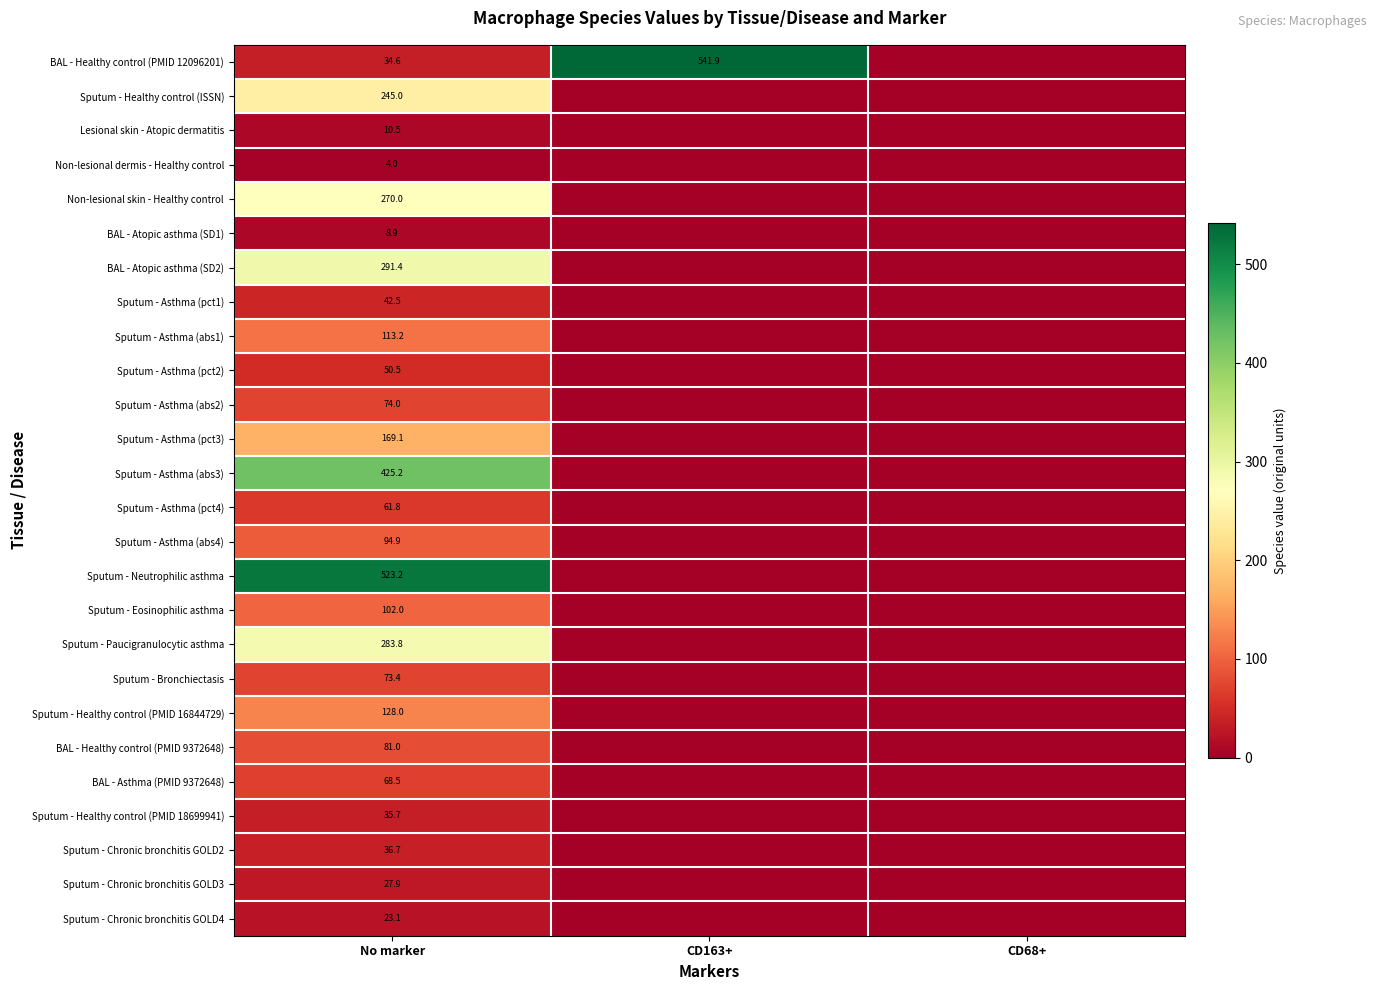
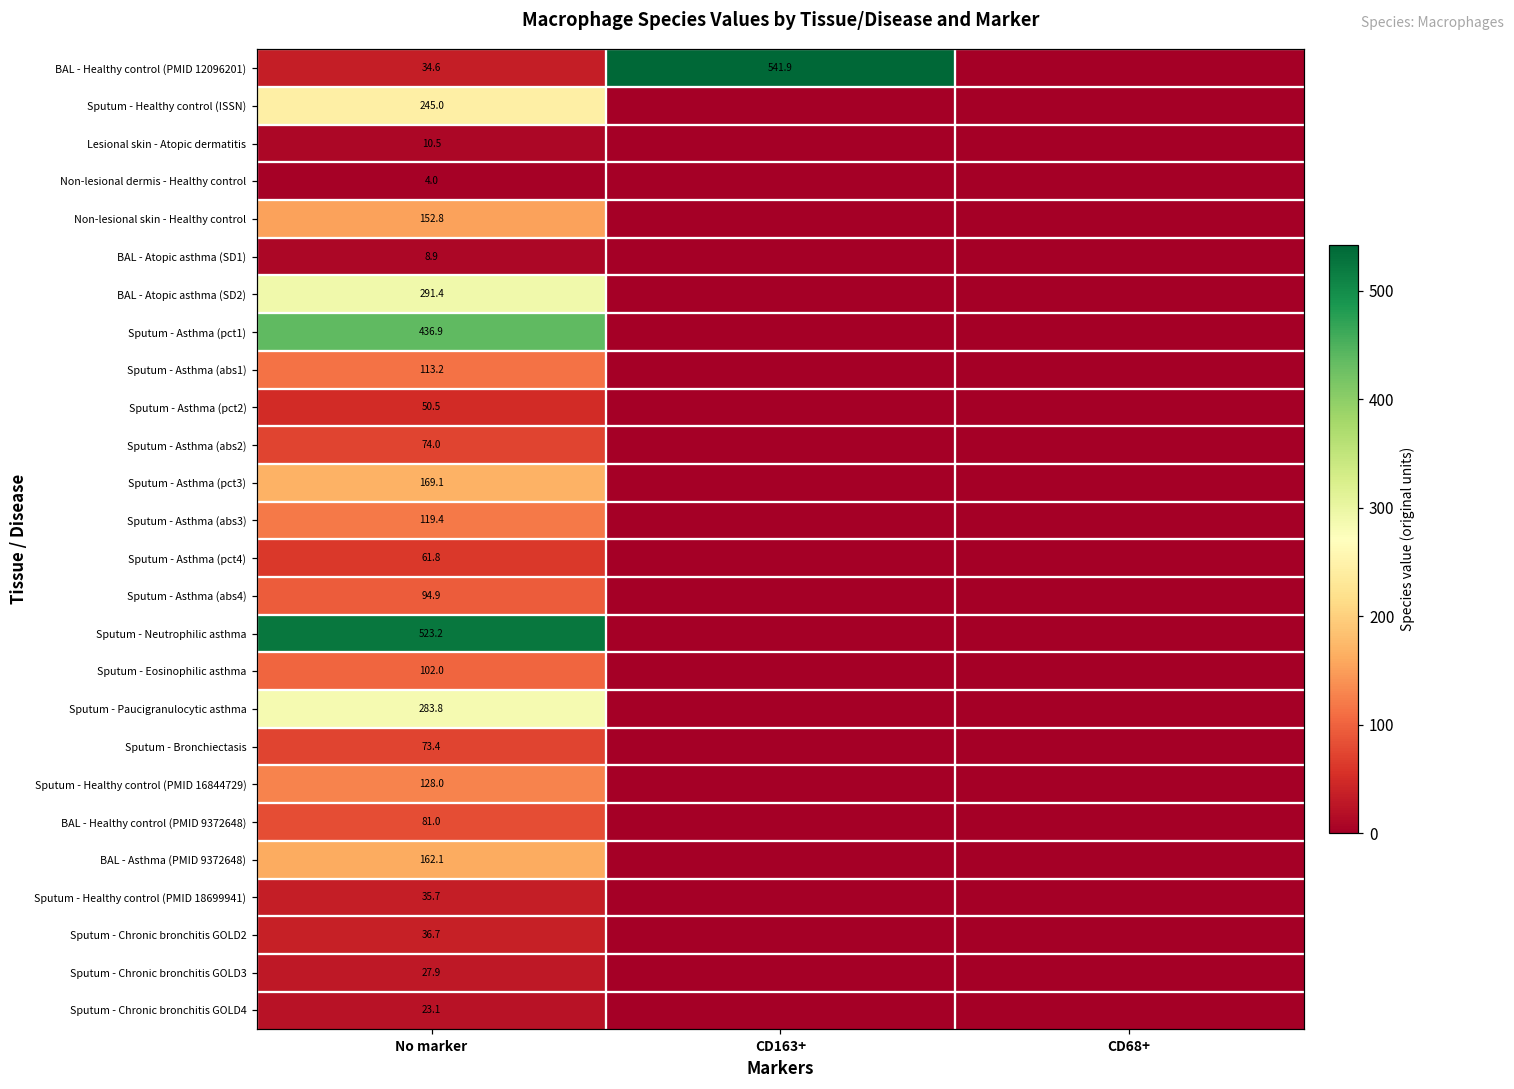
  {
    "BAL - Healthy control (PMID 12096201)": {
      "No marker": 34.6,
      "CD163+": 541.9
    },
    "Sputum - Healthy control (ISSN)": {
      "No marker": 245.0
    },
    "Lesional skin - Atopic dermatitis": {
      "No marker": 10.5
    },
    "Non-lesional dermis - Healthy control": {
      "No marker": 4.0
    },
    "Non-lesional skin - Healthy control": {
-     "No marker": 270.0
+     "No marker": 152.8
    },
    "BAL - Atopic asthma (SD1)": {
      "No marker": 8.9
    },
    "BAL - Atopic asthma (SD2)": {
      "No marker": 291.4
    },
    "Sputum - Asthma (pct1)": {
-     "No marker": 42.5
+     "No marker": 436.9
    },
    "Sputum - Asthma (abs1)": {
      "No marker": 113.2
    },
    "Sputum - Asthma (pct2)": {
      "No marker": 50.5
    },
    "Sputum - Asthma (abs2)": {
      "No marker": 74.0
    },
    "Sputum - Asthma (pct3)": {
      "No marker": 169.1
    },
    "Sputum - Asthma (abs3)": {
-     "No marker": 425.2
+     "No marker": 119.4
    },
    "Sputum - Asthma (pct4)": {
      "No marker": 61.8
    },
    "Sputum - Asthma (abs4)": {
      "No marker": 94.9
    },
    "Sputum - Neutrophilic asthma": {
      "No marker": 523.2
    },
    "Sputum - Eosinophilic asthma": {
      "No marker": 102.0
    },
    "Sputum - Paucigranulocytic asthma": {
      "No marker": 283.8
    },
    "Sputum - Bronchiectasis": {
      "No marker": 73.4
    },
    "Sputum - Healthy control (PMID 16844729)": {
      "No marker": 128.0
    },
    "BAL - Healthy control (PMID 9372648)": {
      "No marker": 81.0
    },
    "BAL - Asthma (PMID 9372648)": {
-     "No marker": 68.5
+     "No marker": 162.1
    },
    "Sputum - Healthy control (PMID 18699941)": {
      "No marker": 35.7
    },
    "Sputum - Chronic bronchitis GOLD2": {
      "No marker": 36.7
    },
    "Sputum - Chronic bronchitis GOLD3": {
      "No marker": 27.9
    },
    "Sputum - Chronic bronchitis GOLD4": {
      "No marker": 23.1
    }
  }
